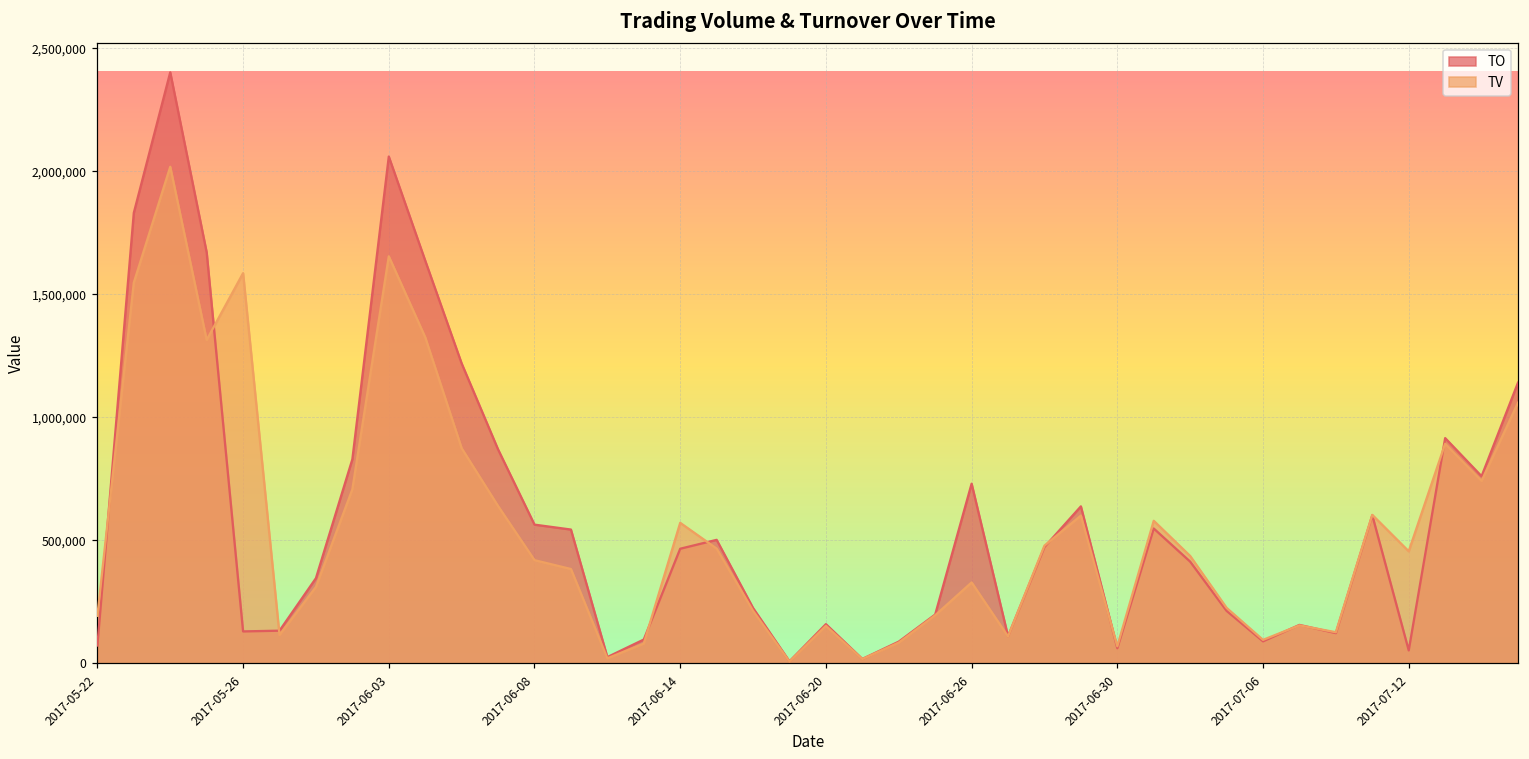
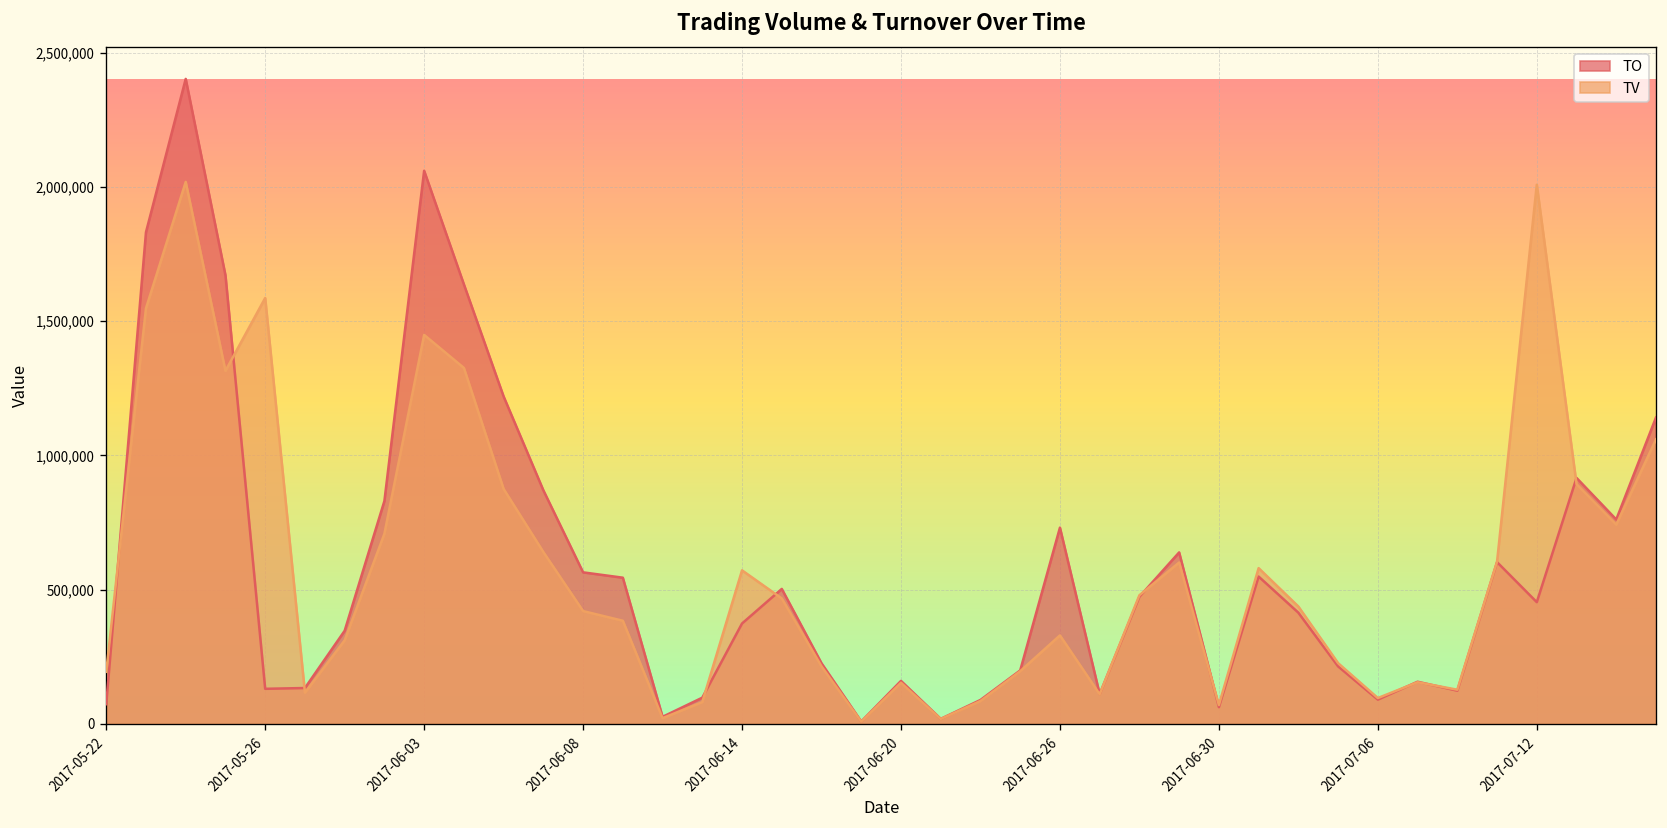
  {
    "TO": {
      "2017-05-22": "70,000",
      "2017-05-26": "130,000",
      "2017-06-03": "2,060,000",
      "2017-06-08": "560,000",
-     "2017-06-14": "470,000",
+     "2017-06-14": "370,000",
      "2017-06-26": "730,000",
-     "2017-07-12": "50,000"
+     "2017-07-12": "450,000"
    },
    "TV": {
      "2017-05-22": "190,000",
      "2017-05-26": "1,590,000",
-     "2017-06-03": "1,660,000",
+     "2017-06-03": "1,450,000",
      "2017-06-08": "420,000",
      "2017-06-14": "570,000",
      "2017-06-26": "330,000",
-     "2017-07-12": "460,000"
+     "2017-07-12": "2,010,000"
    }
  }
